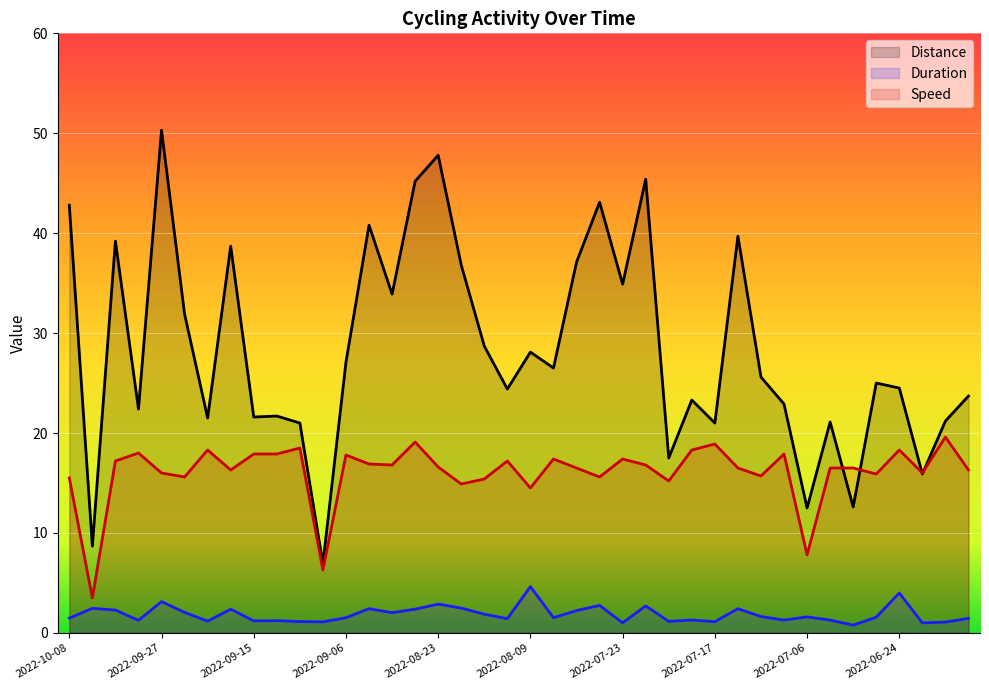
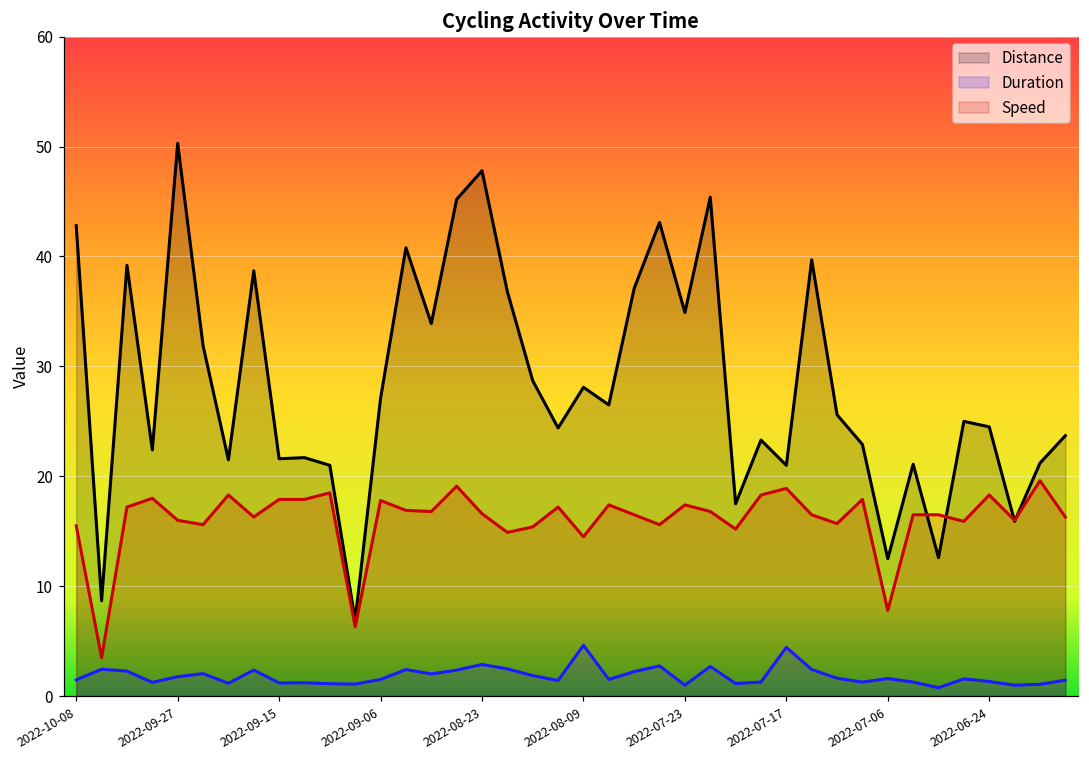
  {
    "Duration": {
      "2022-10-08": 1,
-     "2022-09-27": 3,
+     "2022-09-27": 2,
      "2022-09-15": 1,
      "2022-09-06": 2,
      "2022-08-23": 3,
      "2022-08-09": 5,
      "2022-07-23": 1,
-     "2022-07-17": 1,
+     "2022-07-17": 4,
      "2022-07-06": 2,
-     "2022-06-24": 4
+     "2022-06-24": 1
    }
  }
